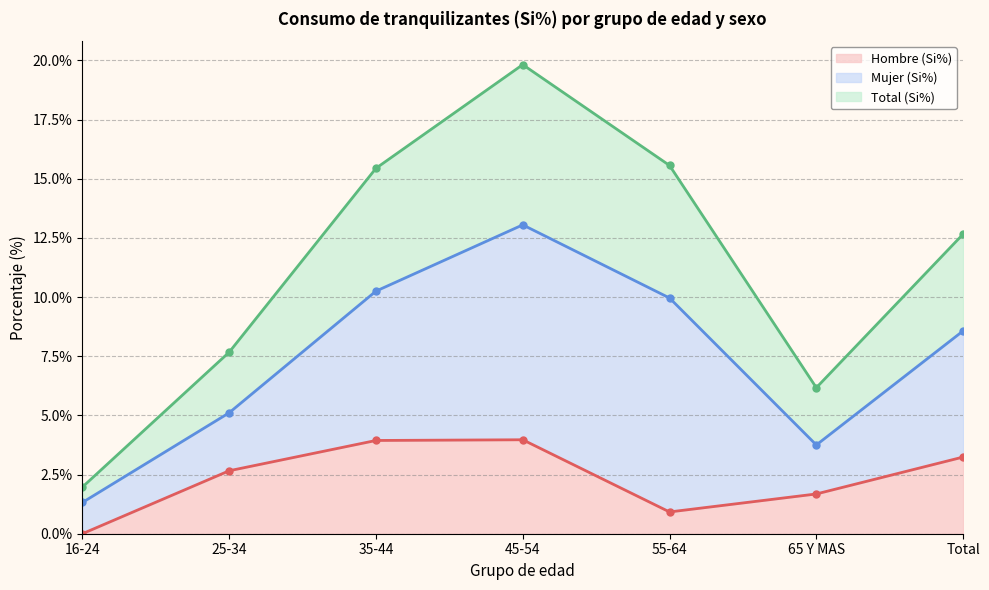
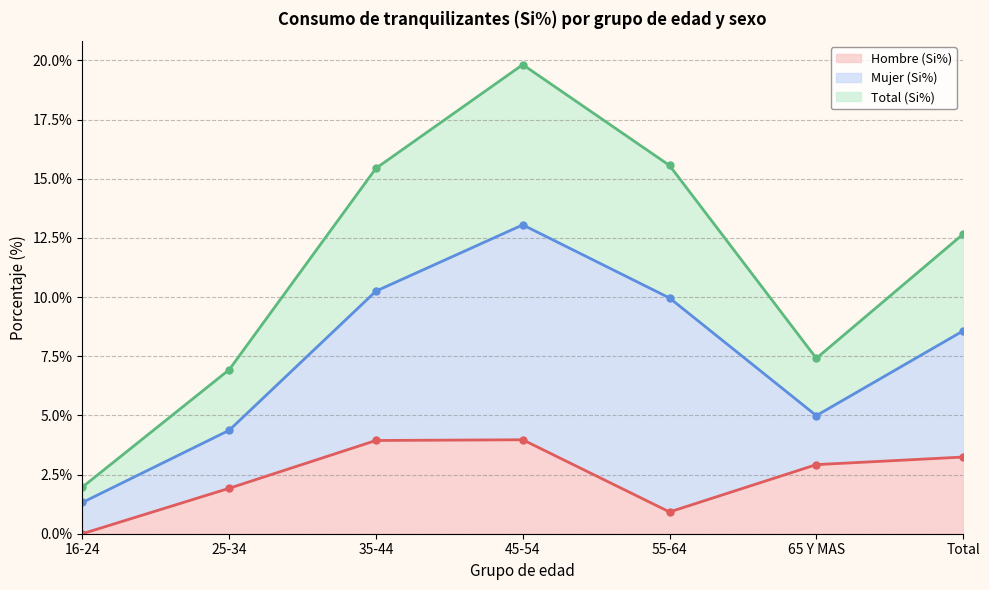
  {
    "Hombre (Si%)": {
      "16-24": "0.0%",
-     "25-34": "2.7%",
+     "25-34": "1.9%",
      "35-44": "3.9%",
      "45-54": "4.0%",
      "55-64": "0.9%",
-     "65 Y MAS": "1.7%",
+     "65 Y MAS": "2.9%",
      "Total": "3.2%"
    }
  }
